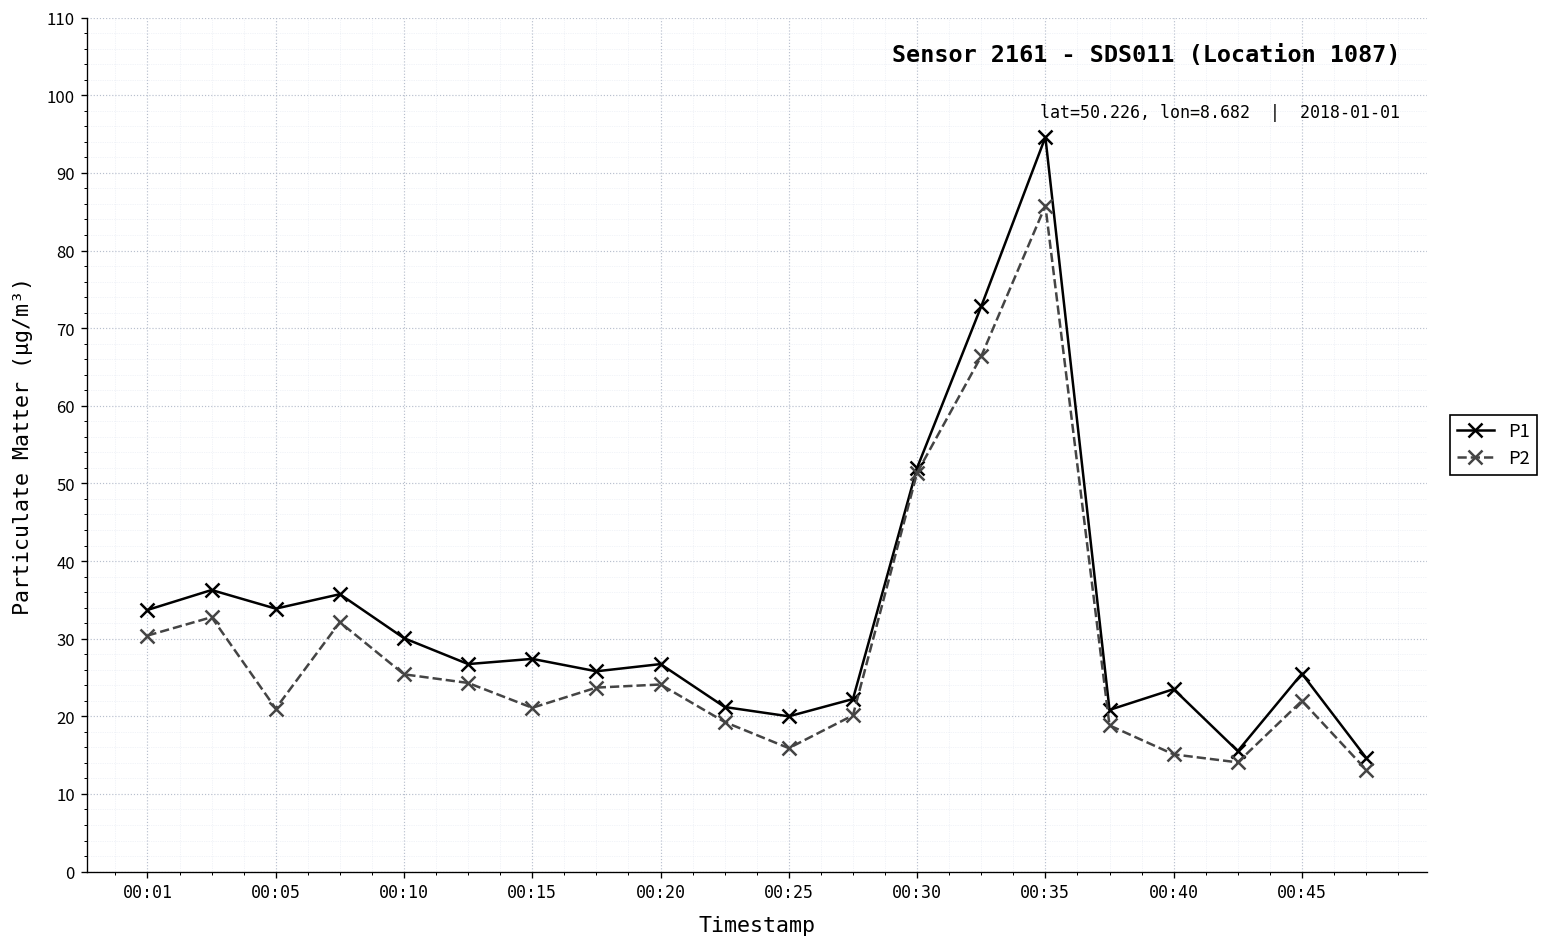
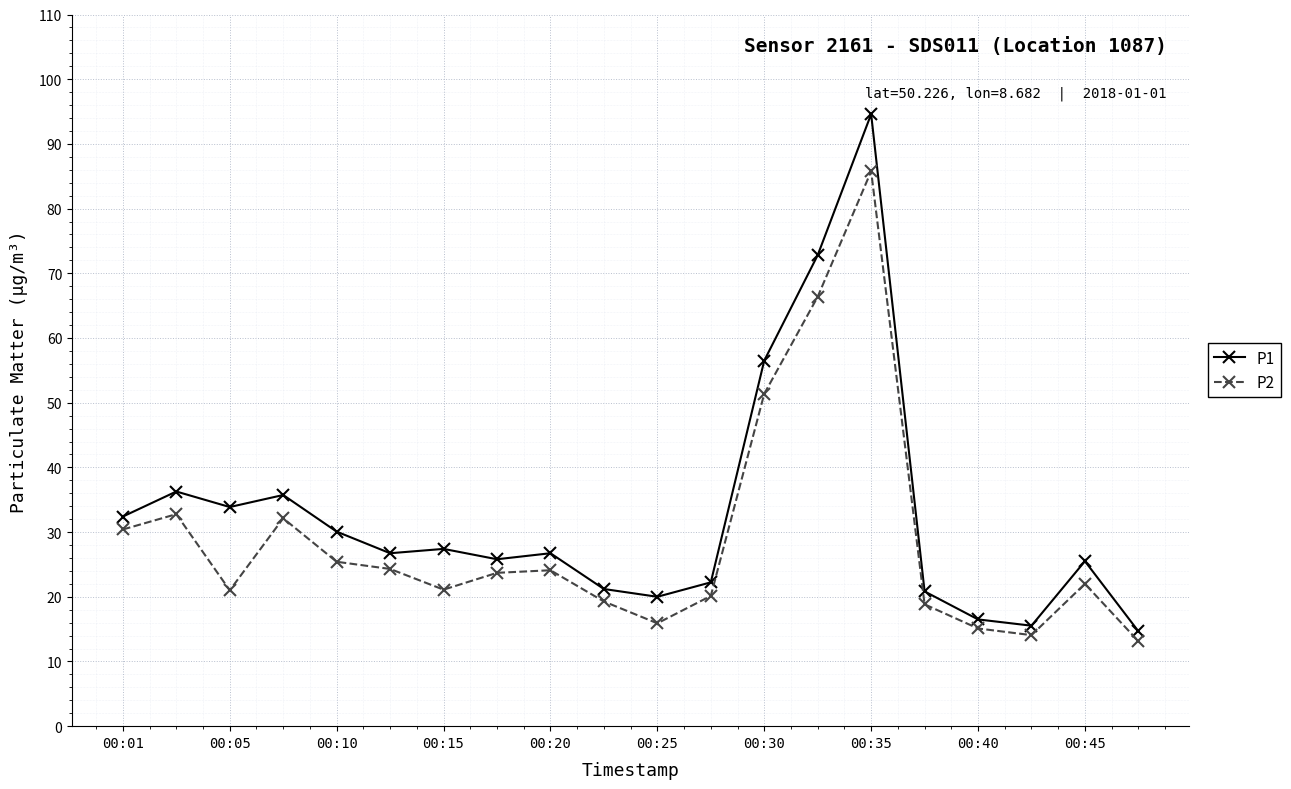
  {
    "P1": {
-     "00:01": 34,
+     "00:01": 32,
      "00:05": 34,
      "00:10": 30,
      "00:15": 27,
      "00:20": 27,
      "00:25": 20,
-     "00:30": 52,
-     "00:40": 24,
+     "00:30": 57,
+     "00:40": 17,
      "00:45": 26
    },
    "P2": {
      "00:01": 30,
      "00:05": 21,
      "00:10": 25,
      "00:15": 21,
      "00:20": 24,
      "00:25": 16,
      "00:30": 51,
      "00:35": 86,
      "00:40": 15,
      "00:45": 22
    }
  }
